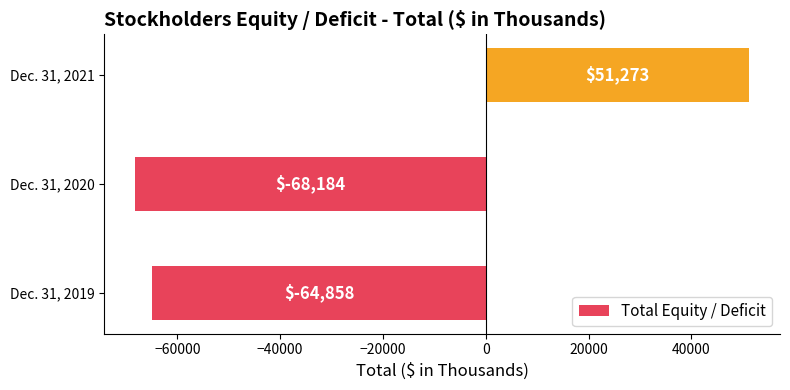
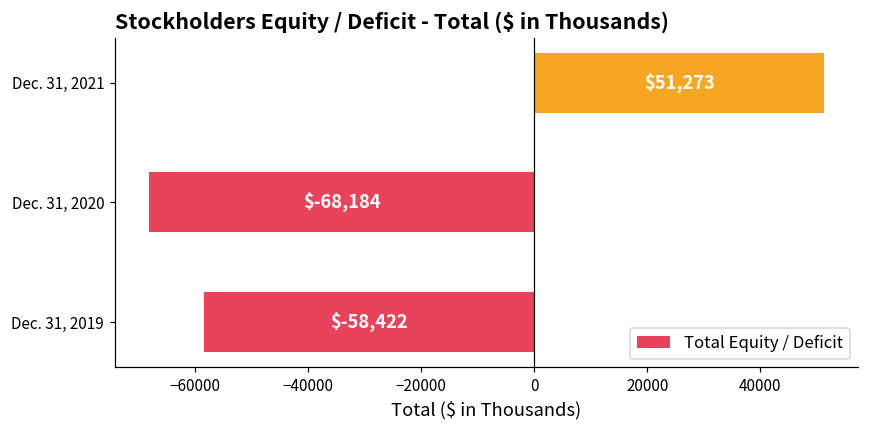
  {
    "Dec. 31, 2021": "$51,273",
    "Dec. 31, 2020": "$-68,184",
-   "Dec. 31, 2019": "$-64,858"
+   "Dec. 31, 2019": "$-58,422"
  }
